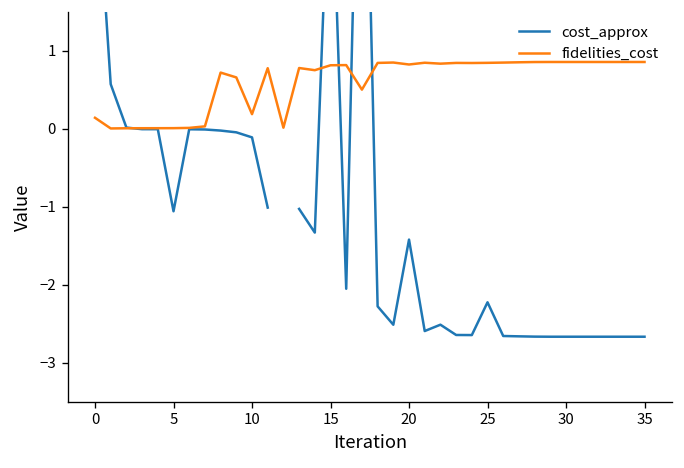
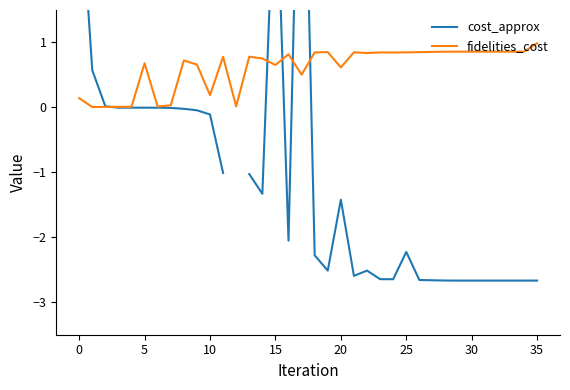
  {
    "cost_approx": {
-     "5": -1.1,
+     "5": 0.0,
      "10": -0.1,
      "20": -1.4,
      "25": -2.2,
      "30": -2.7,
      "35": -2.7
    },
    "fidelities_cost": {
      "0": 0.1,
-     "5": 0.0,
+     "5": 0.7,
      "10": 0.2,
-     "15": 0.8,
-     "20": 0.8,
+     "15": 0.7,
+     "20": 0.6,
      "25": 0.8,
      "30": 0.9,
-     "35": 0.9
+     "35": 1.0
    }
  }
